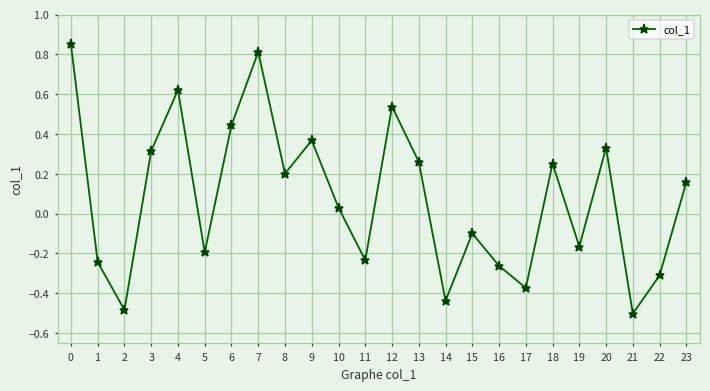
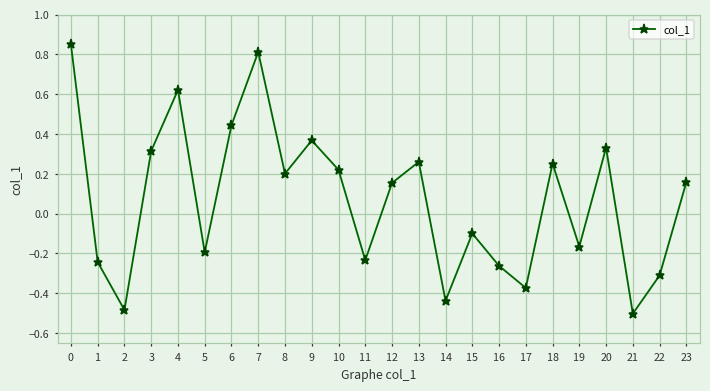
  {
    "0": 0.85,
    "1": -0.24,
    "2": -0.48,
    "3": 0.31,
    "4": 0.62,
    "5": -0.19,
    "6": 0.44,
    "7": 0.81,
    "8": 0.20,
    "9": 0.37,
-   "10": 0.03,
+   "10": 0.22,
    "11": -0.23,
-   "12": 0.54,
+   "12": 0.15,
    "13": 0.26,
    "14": -0.44,
    "15": -0.10,
    "16": -0.26,
    "17": -0.37,
    "18": 0.25,
    "19": -0.17,
    "20": 0.33,
    "21": -0.50,
    "22": -0.31,
    "23": 0.16
  }
